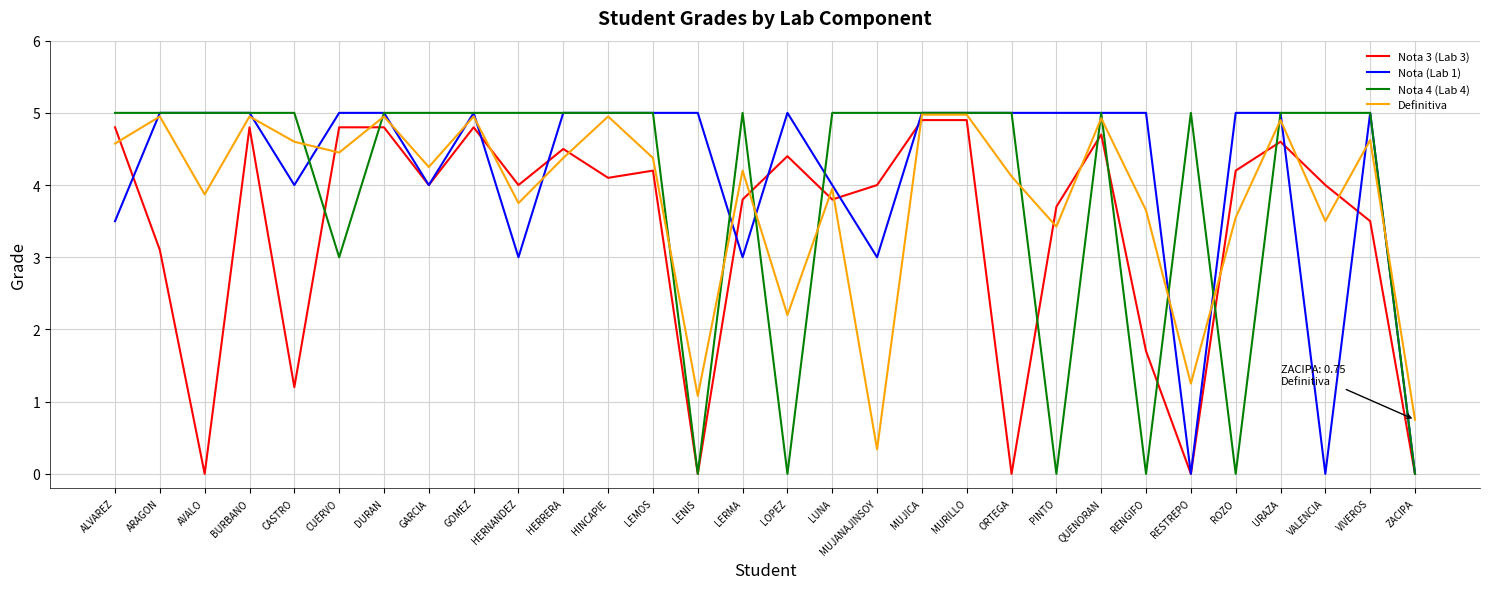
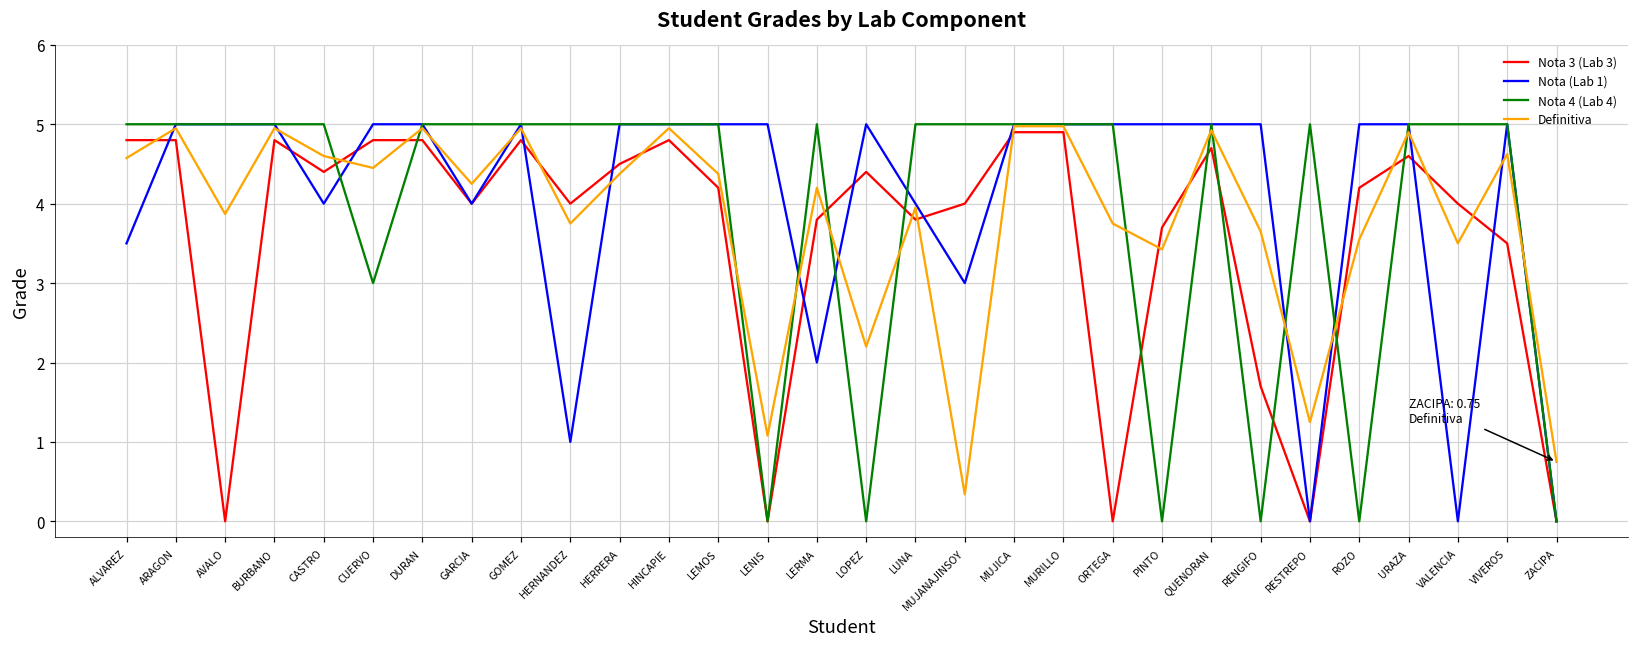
  {
    "Nota 3 (Lab 3)": {
      "ALVAREZ": 4.8,
-     "ARAGON": 3.1,
+     "ARAGON": 4.8,
      "AVALO": 0.0,
      "BURBANO": 4.8,
-     "CASTRO": 1.2,
+     "CASTRO": 4.4,
      "CUERVO": 4.8,
      "DURAN": 4.8,
      "GOMEZ": 4.8,
      "HERNANDEZ": 4.0,
      "HERRERA": 4.5,
-     "HINCAPIE": 4.1,
+     "HINCAPIE": 4.8,
      "LEMOS": 4.2,
      "LERMA": 3.8,
      "LOPEZ": 4.4,
      "LUNA": 3.8,
      "MUJANAJINSOY": 4.0,
      "MUJICA": 4.9,
      "MURILLO": 4.9,
      "ORTEGA": 0.0,
      "PINTO": 3.7,
      "QUENORAN": 4.7,
      "RENGIFO": 1.7,
      "ROZO": 4.2,
      "URAZA": 4.6,
      "VALENCIA": 4.0,
      "VIVEROS": 3.5
    },
    "Nota (Lab 1)": {
      "ALVAREZ": 3.5,
      "CASTRO": 4,
      "CUERVO": 5,
-     "HERNANDEZ": 3,
+     "HERNANDEZ": 1,
      "LENIS": 5,
-     "LERMA": 3,
+     "LERMA": 2,
      "LOPEZ": 5,
      "LUNA": 4,
      "MUJANAJINSOY": 3,
      "PINTO": 5,
      "RENGIFO": 5,
      "ROZO": 5,
      "VALENCIA": 0
    },
    "Nota 4 (Lab 4)": {
      "ALVAREZ": 5.0,
      "CASTRO": 5.0,
      "CUERVO": 3.0,
      "GARCIA": 5.0,
      "HERNANDEZ": 5.0,
      "LERMA": 5.0,
      "LOPEZ": 0.0,
      "LUNA": 5.0,
      "MUJANAJINSOY": 5.0,
      "PINTO": 0.0,
      "RENGIFO": 0.0,
      "RESTREPO": 5.0,
      "ROZO": 0.0,
      "VALENCIA": 5.0
    },
    "Definitiva": {
      "ALVAREZ": 4.6,
      "ARAGON": 5.0,
      "AVALO": 3.9,
      "BURBANO": 5.0,
      "CASTRO": 4.6,
      "CUERVO": 4.5,
      "DURAN": 5.0,
      "GARCIA": 4.3,
      "GOMEZ": 5.0,
      "HERNANDEZ": 3.8,
      "HERRERA": 4.4,
      "HINCAPIE": 5.0,
      "LEMOS": 4.4,
      "LENIS": 1.1,
      "LERMA": 4.2,
      "LOPEZ": 2.2,
      "LUNA": 4.0,
      "MUJANAJINSOY": 0.3,
-     "ORTEGA": 4.1,
+     "ORTEGA": 3.8,
      "PINTO": 3.4,
      "QUENORAN": 4.9,
      "RENGIFO": 3.7,
      "RESTREPO": 1.3,
      "ROZO": 3.6,
      "URAZA": 4.9,
      "VALENCIA": 3.5,
      "VIVEROS": 4.6
    }
  }
